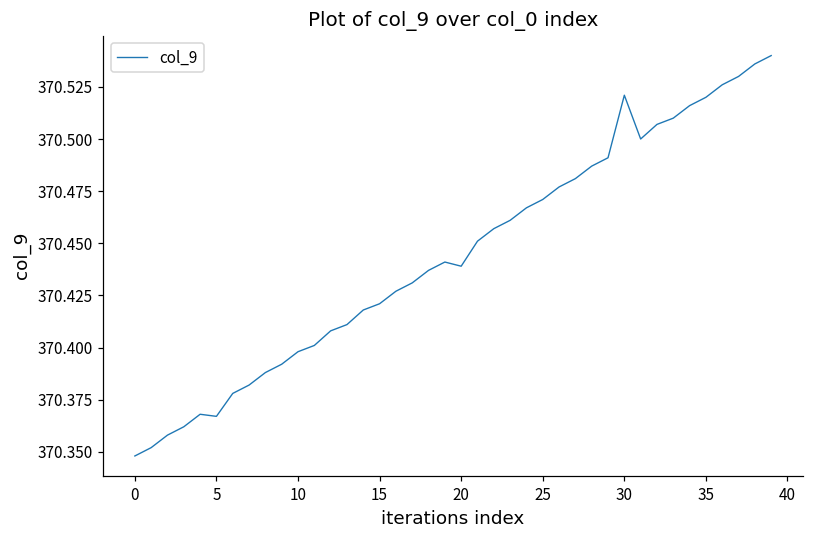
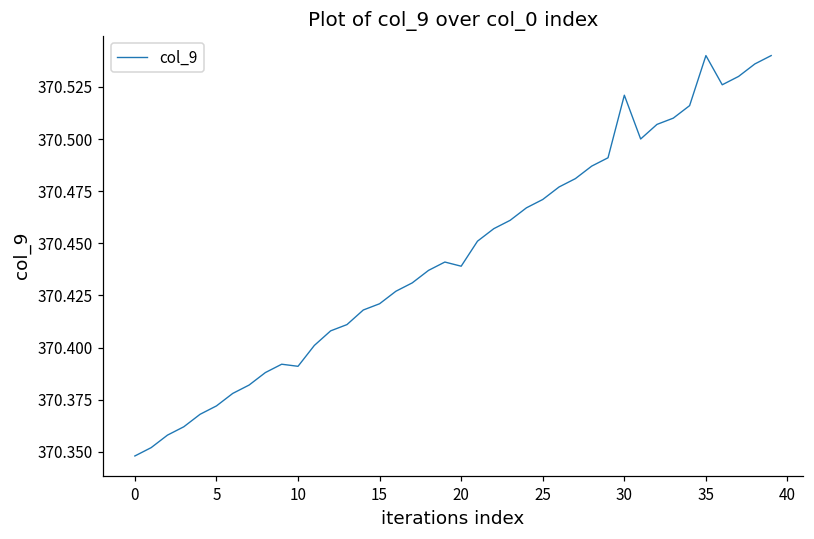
  {
    "0": 370.348,
-   "5": 370.367,
-   "10": 370.398,
+   "5": 370.372,
+   "10": 370.391,
    "15": 370.421,
    "20": 370.439,
    "25": 370.471,
    "30": 370.521,
-   "35": 370.52
+   "35": 370.54
  }
